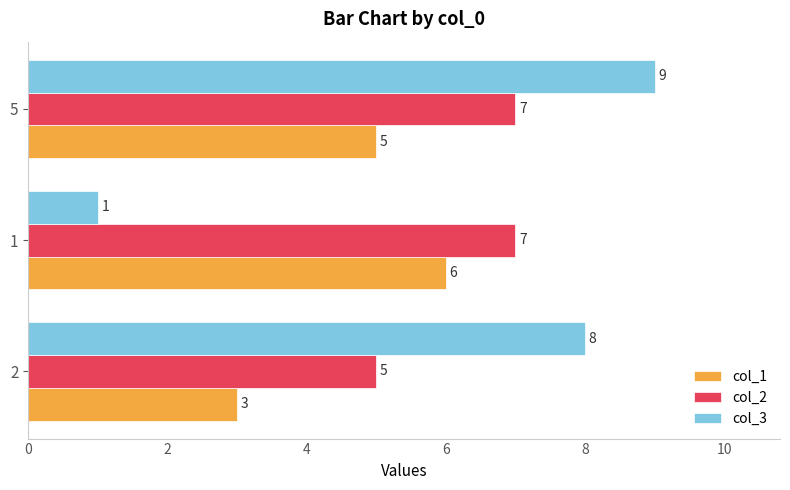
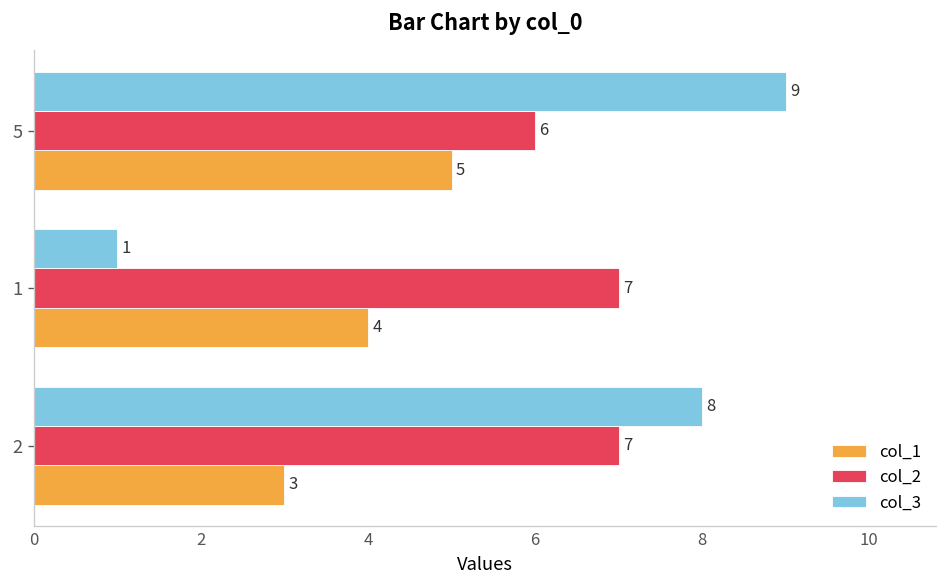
  {
    "col_1": {
      "5": 5,
-     "1": 6,
+     "1": 4,
      "2": 3
    },
    "col_2": {
-     "5": 7,
+     "5": 6,
      "1": 7,
-     "2": 5
+     "2": 7
    },
    "col_3": {
      "5": 9,
      "1": 1,
      "2": 8
    }
  }
